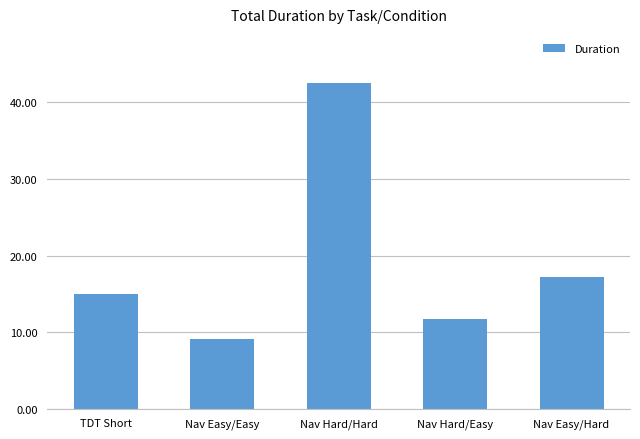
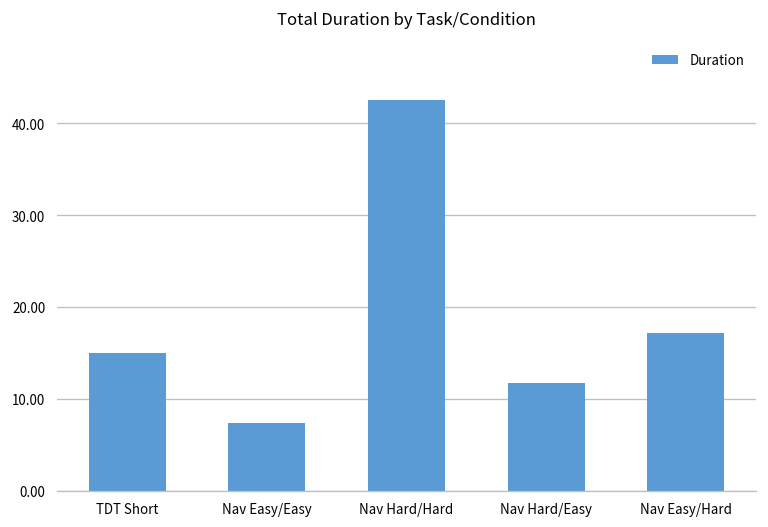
  {
    "TDT Short": 15,
-   "Nav Easy/Easy": 9,
+   "Nav Easy/Easy": 7,
    "Nav Hard/Hard": 43,
    "Nav Hard/Easy": 12,
    "Nav Easy/Hard": 17
  }
